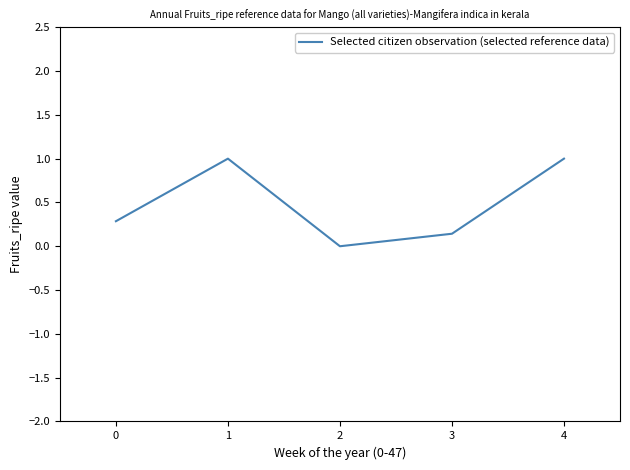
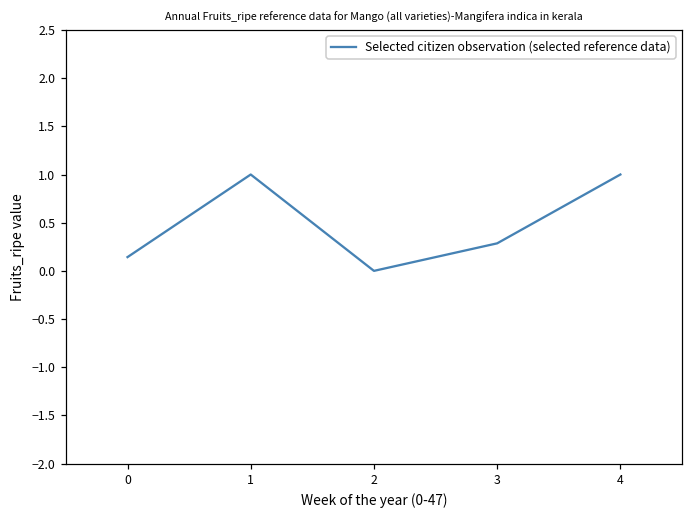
  {
-   "0": 0.3,
+   "0": 0.1,
    "1": 1.0,
    "2": 0.0,
-   "3": 0.1,
+   "3": 0.3,
    "4": 1.0
  }
